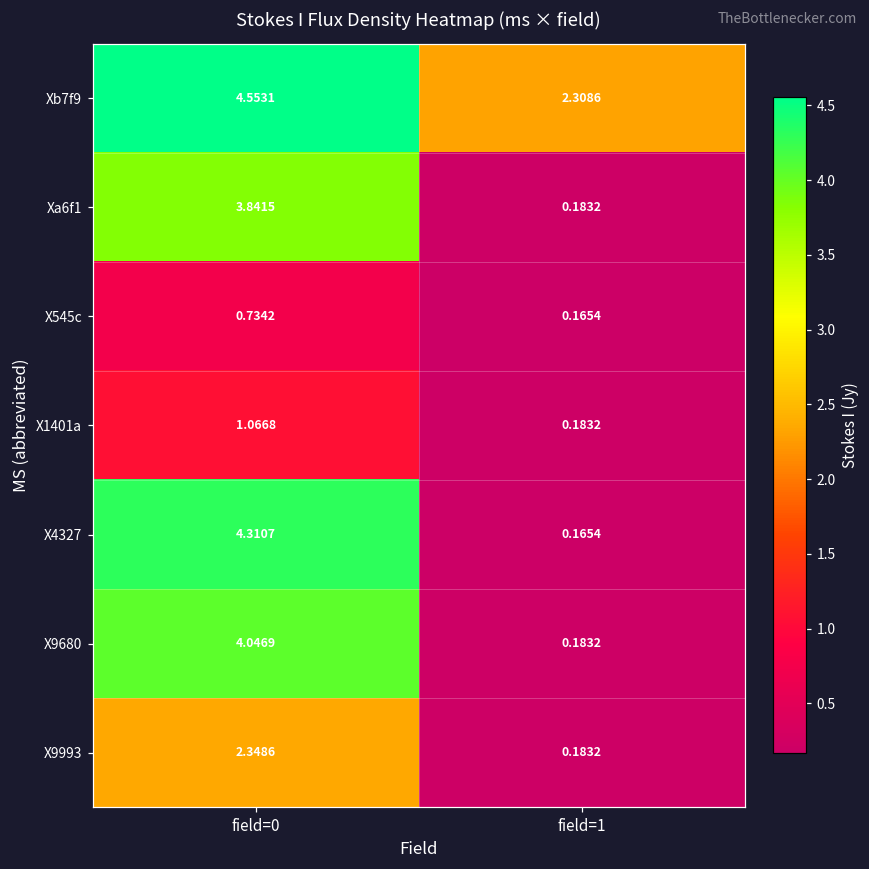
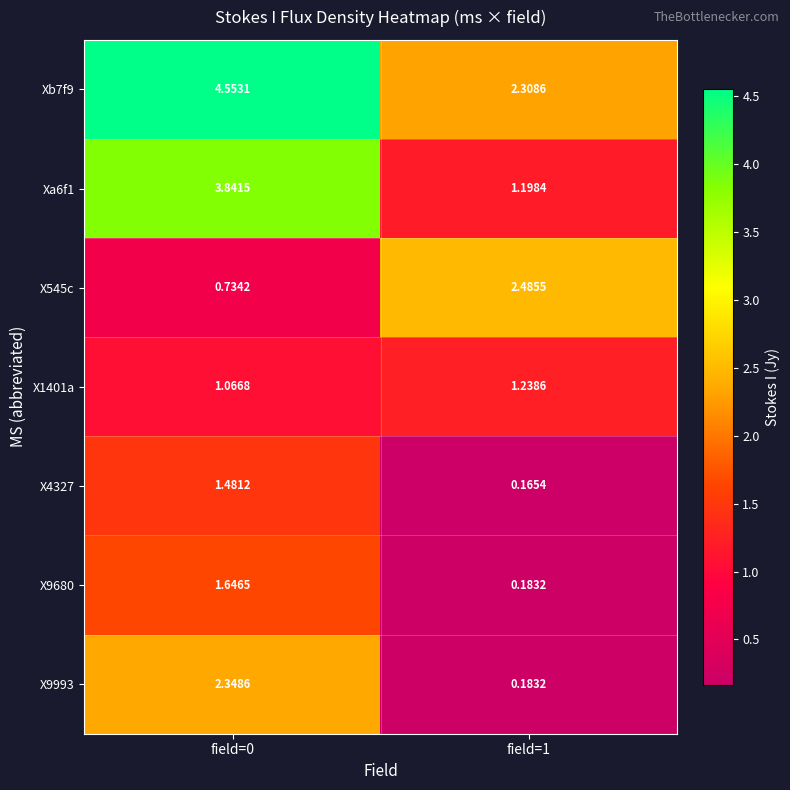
  {
    "Xb7f9": {
      "field=0": 4.5531,
      "field=1": 2.3086
    },
    "Xa6f1": {
      "field=0": 3.8415,
-     "field=1": 0.1832
+     "field=1": 1.1984
    },
    "X545c": {
      "field=0": 0.7342,
-     "field=1": 0.1654
+     "field=1": 2.4855
    },
    "X1401a": {
      "field=0": 1.0668,
-     "field=1": 0.1832
+     "field=1": 1.2386
    },
    "X4327": {
-     "field=0": 4.3107,
+     "field=0": 1.4812,
      "field=1": 0.1654
    },
    "X9680": {
-     "field=0": 4.0469,
+     "field=0": 1.6465,
      "field=1": 0.1832
    },
    "X9993": {
      "field=0": 2.3486,
      "field=1": 0.1832
    }
  }
